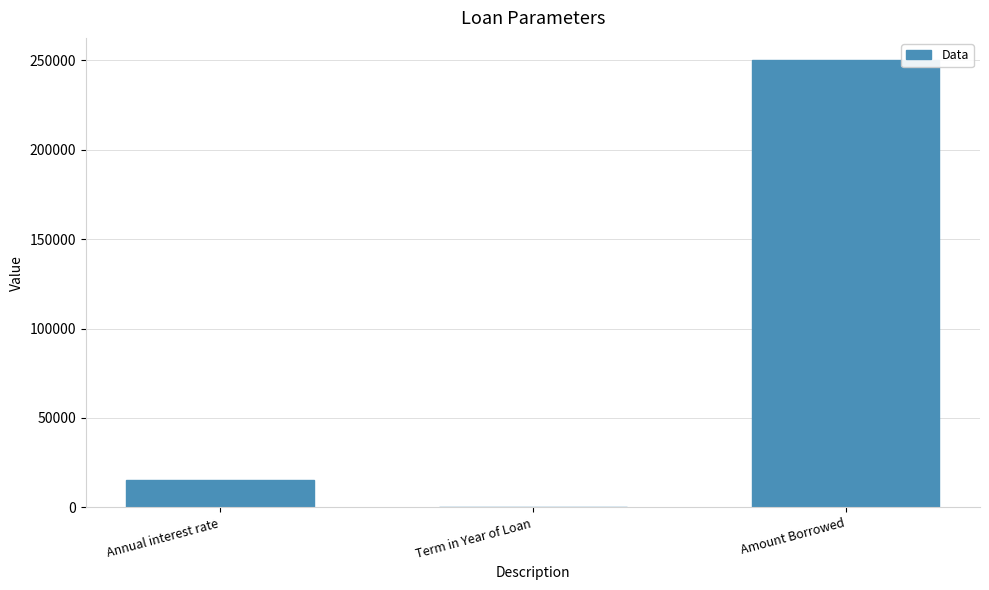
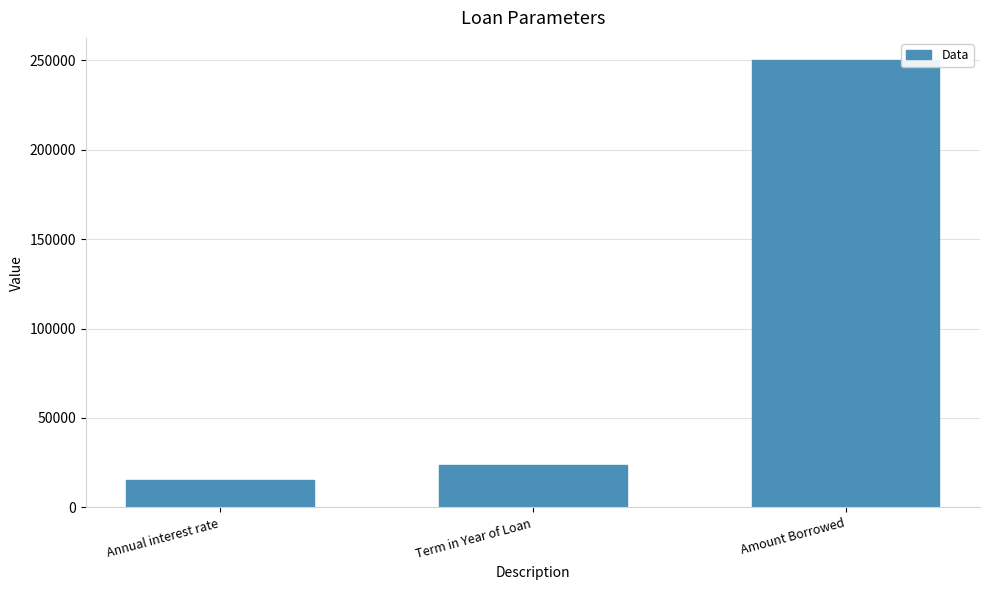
  {
    "Annual interest rate": 15000,
-   "Term in Year of Loan": 0,
+   "Term in Year of Loan": 24000,
    "Amount Borrowed": 250000
  }
